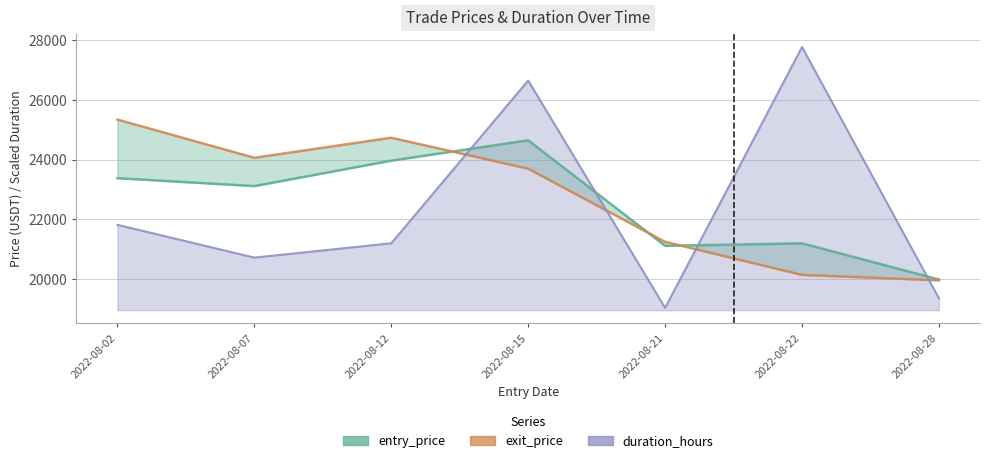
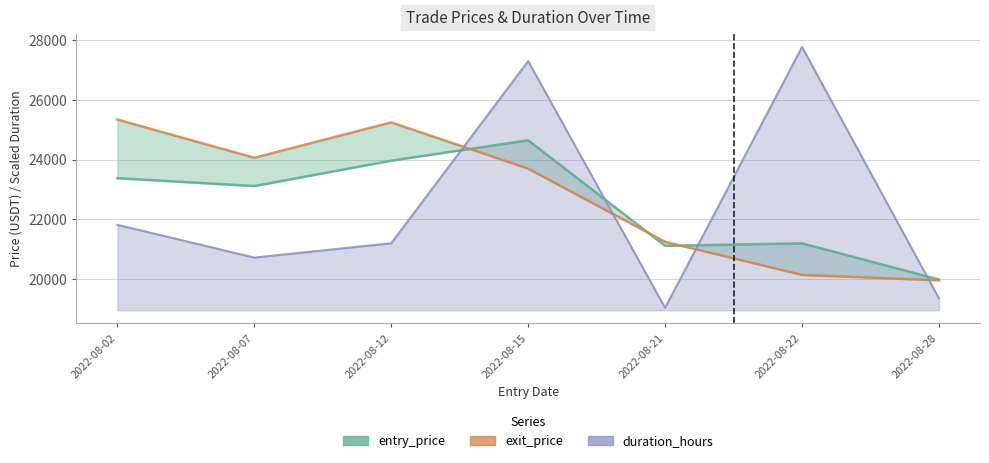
  {
    "exit_price": {
-     "2022-08-12": 24700,
+     "2022-08-12": 25200,
      "2022-08-15": 23700,
      "2022-08-22": 20100
    },
    "duration_hours": {
      "2022-08-02": 21800,
      "2022-08-07": 20700,
      "2022-08-12": 21200,
-     "2022-08-15": 26600,
+     "2022-08-15": 27300,
      "2022-08-21": 19000,
      "2022-08-22": 27800,
      "2022-08-28": 19400
    }
  }
